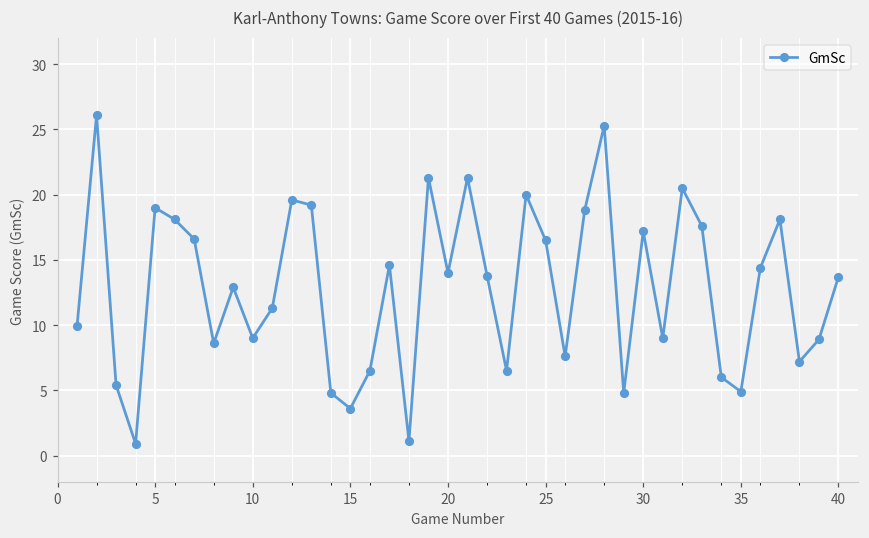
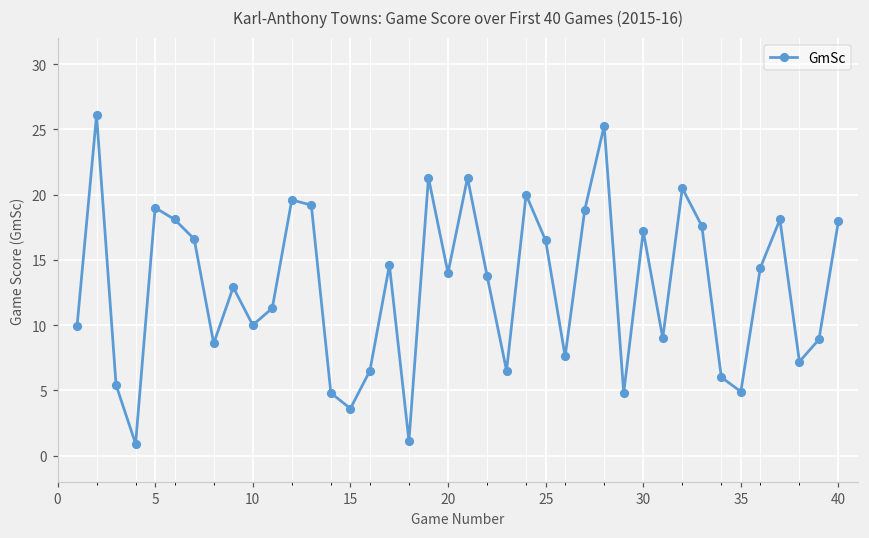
  {
    "5": 19.0,
-   "10": 9,
+   "10": 10,
    "15": 3.6,
    "20": 14.0,
    "25": 16.5,
    "30": 17.2,
    "35": 4.9,
-   "40": 13.7
+   "40": 18.0
  }
